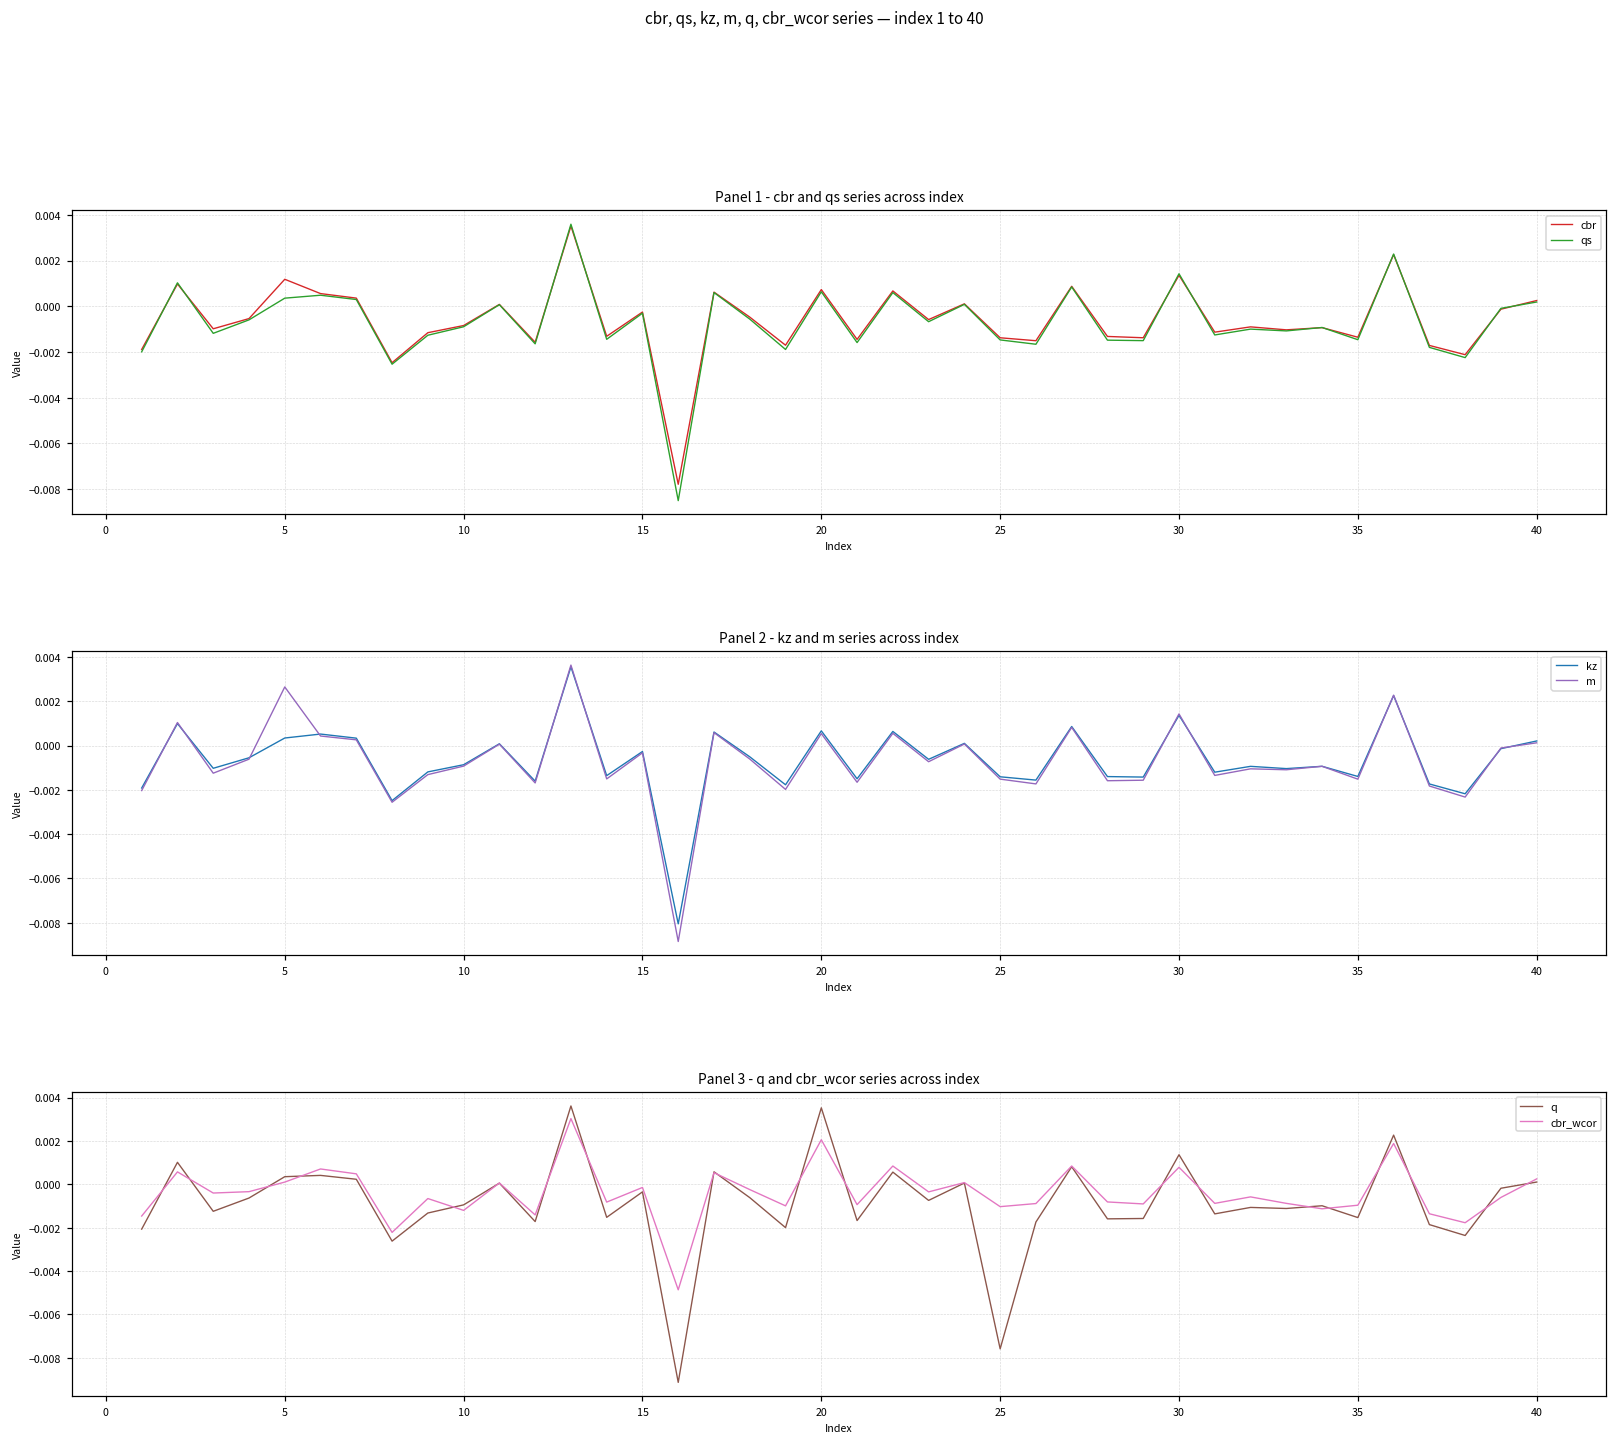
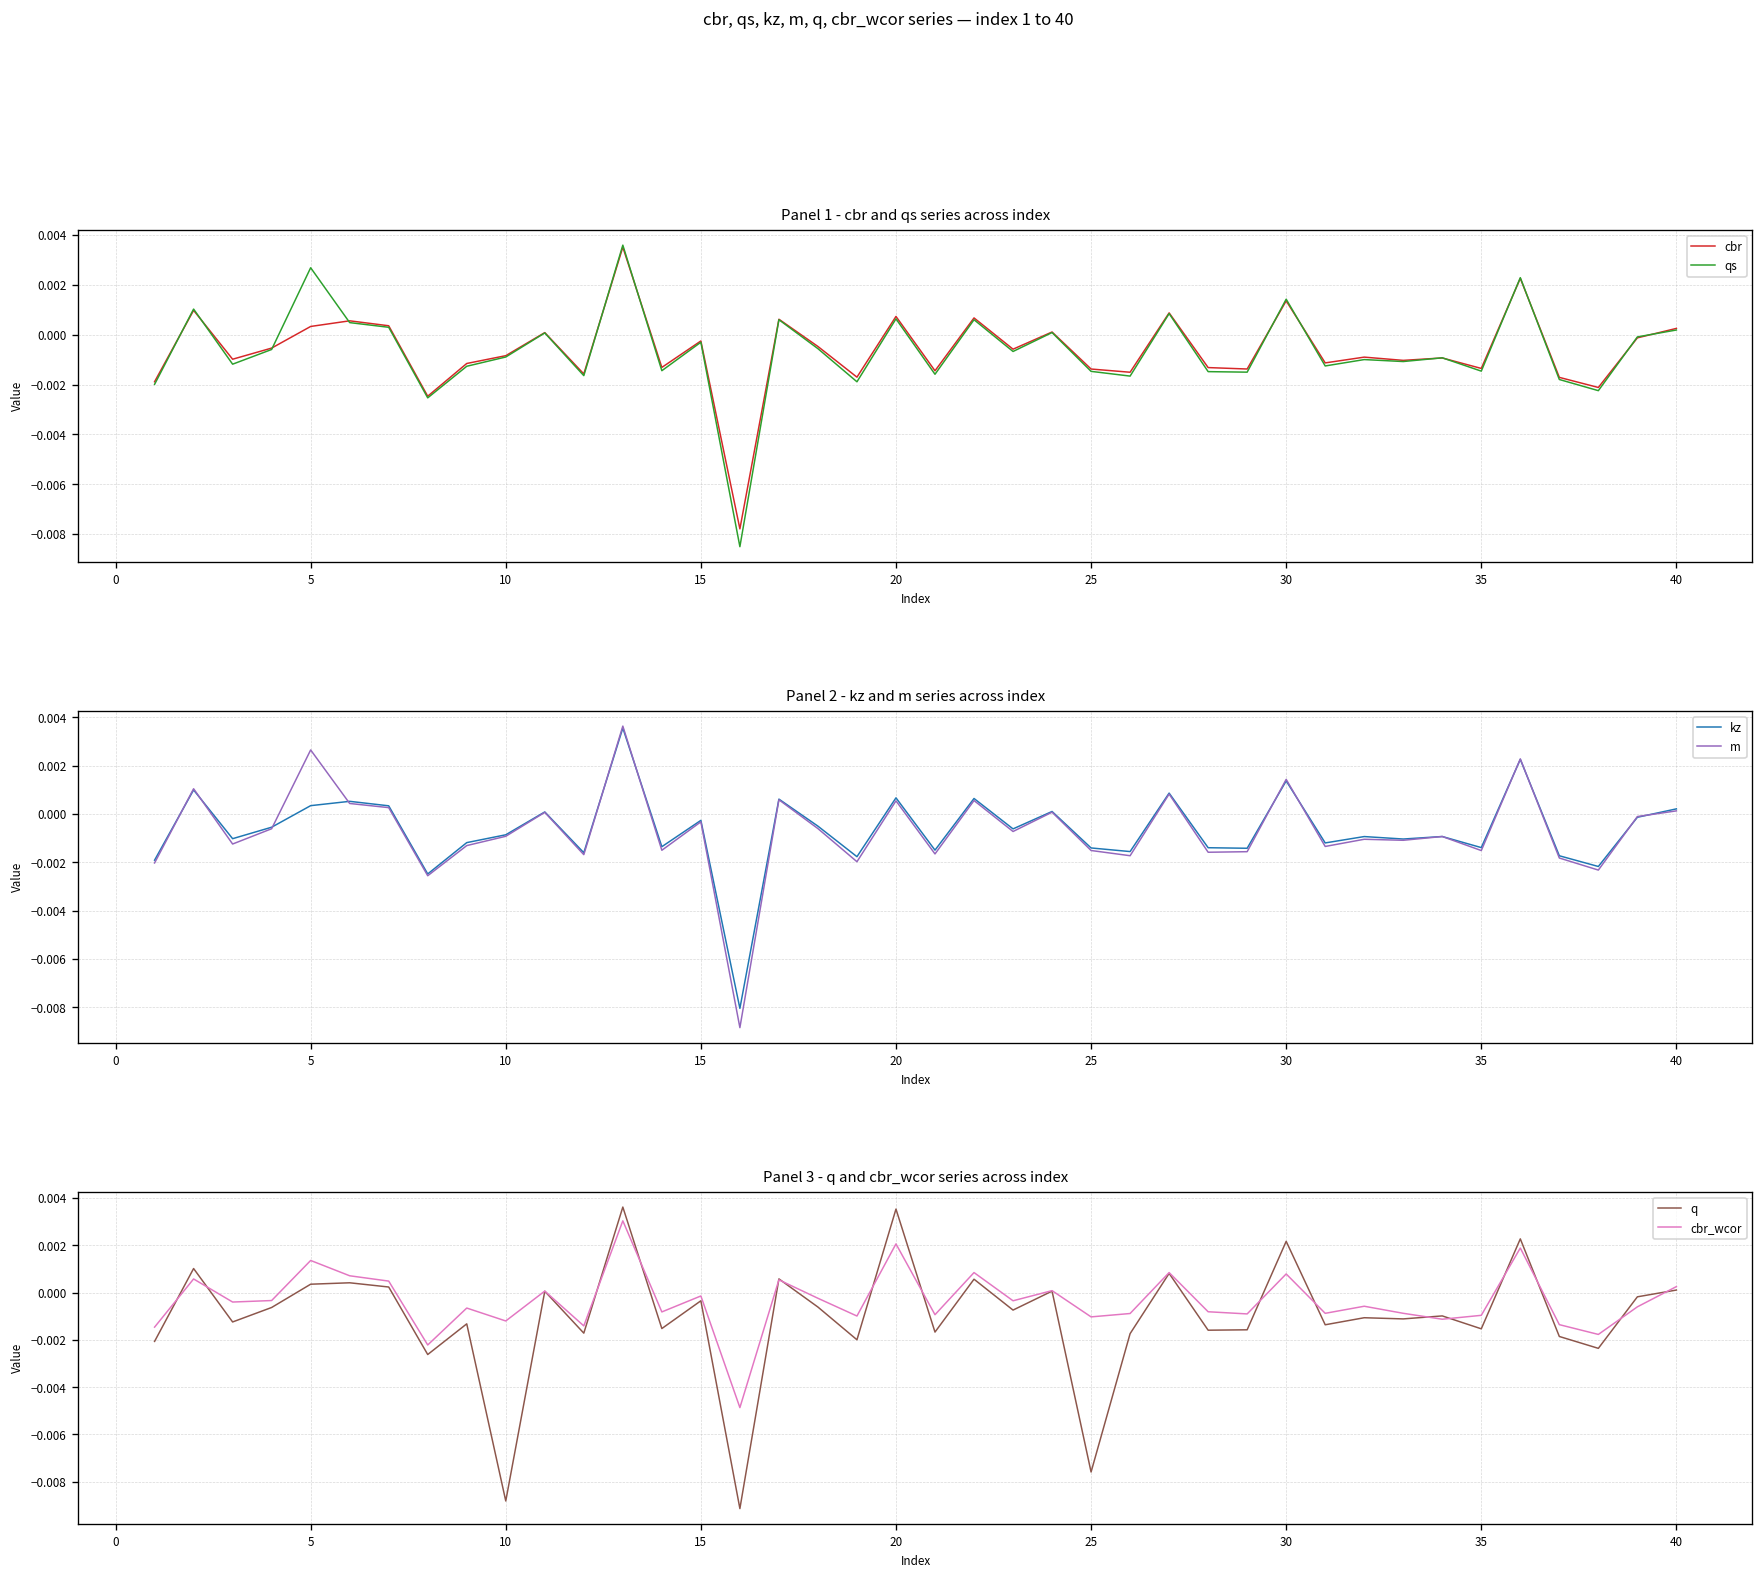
  {
    "Panel 1 - cbr and qs series across index": {
      "cbr": {
-       "5": 0.0012
+       "5": 0.0003
      },
      "qs": {
-       "5": 0.0004
+       "5": 0.0027
      }
    },
    "Panel 2 - kz and m series across index": {
      "kz": {
        "5": 0.0003
      },
      "m": {
        "5": 0.0026
      }
    },
    "Panel 3 - q and cbr_wcor series across index": {
      "q": {
        "5": 0.0004,
-       "10": -0.0009,
+       "10": -0.0088,
        "15": -0.0003,
        "20": 0.0035,
        "25": -0.0076,
-       "30": 0.0014,
+       "30": 0.0022,
        "35": -0.0015,
        "40": 0.0001
      },
      "cbr_wcor": {
-       "5": 0.0001,
+       "5": 0.0014,
        "10": -0.0012,
        "15": -0.0001,
        "20": 0.0021,
        "25": -0.0010,
        "30": 0.0008,
        "35": -0.0010,
        "40": 0.0003
      }
    }
  }
